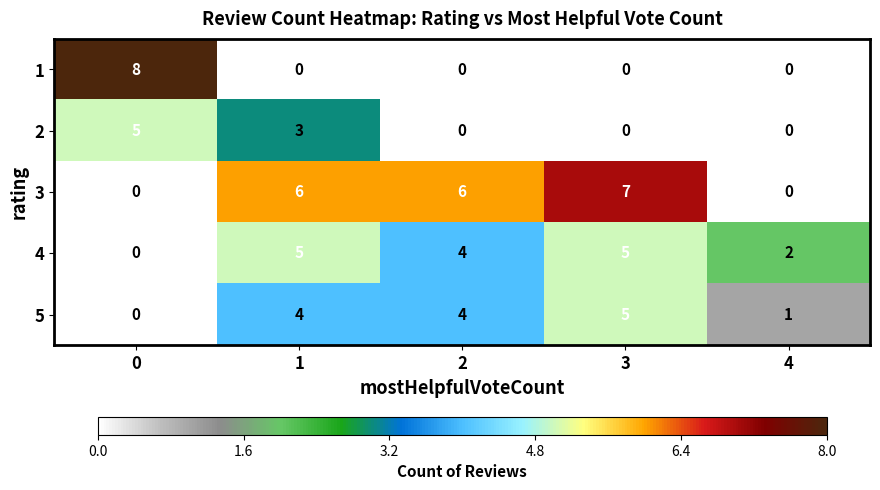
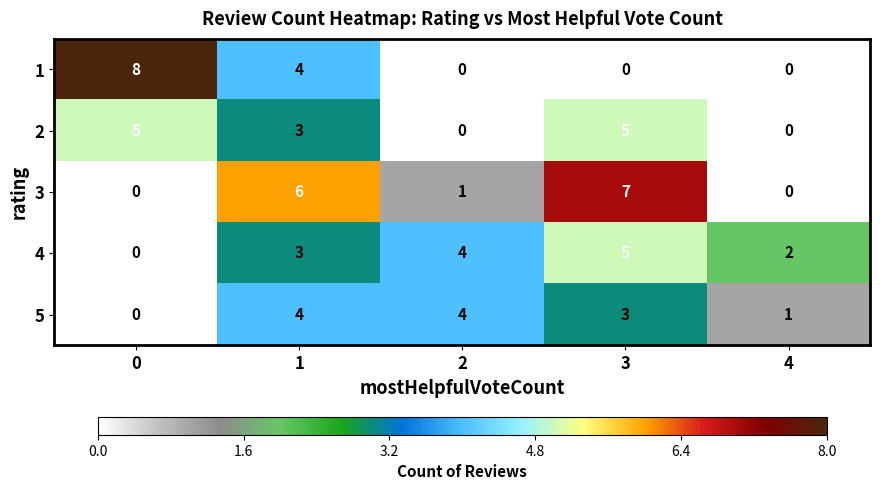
  {
    "1": {
      "0": 8,
-     "1": 0,
+     "1": 4,
      "2": 0,
      "3": 0,
      "4": 0
    },
    "2": {
      "0": 5,
      "1": 3,
      "2": 0,
-     "3": 0,
+     "3": 5,
      "4": 0
    },
    "3": {
      "0": 0,
      "1": 6,
-     "2": 6,
+     "2": 1,
      "3": 7,
      "4": 0
    },
    "4": {
      "0": 0,
-     "1": 5,
+     "1": 3,
      "2": 4,
      "3": 5,
      "4": 2
    },
    "5": {
      "0": 0,
      "1": 4,
      "2": 4,
-     "3": 5,
+     "3": 3,
      "4": 1
    }
  }
